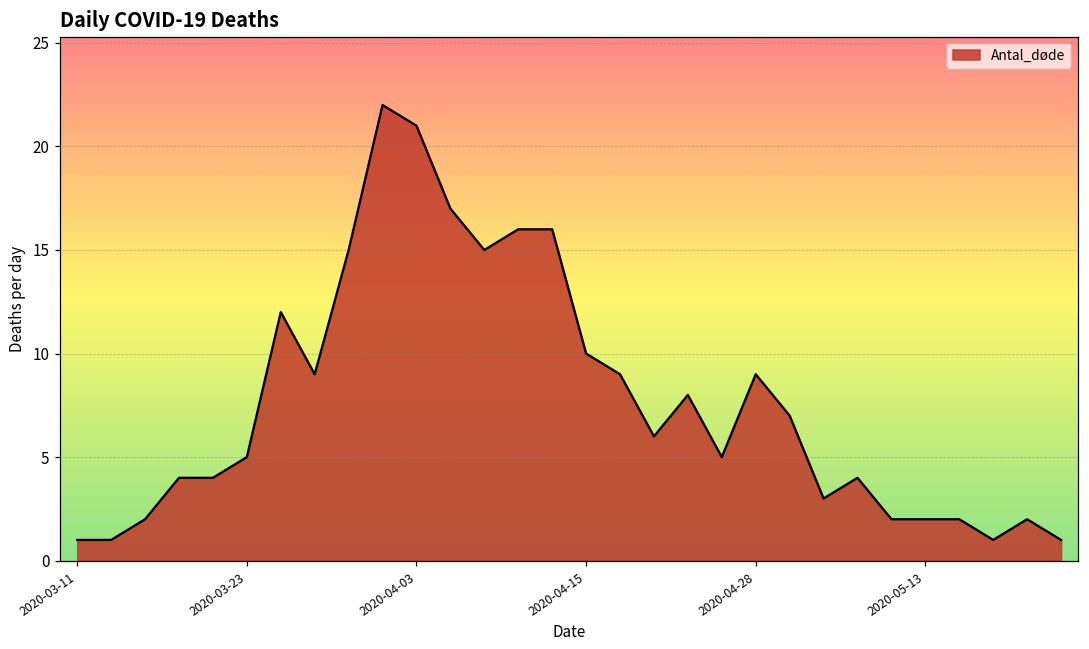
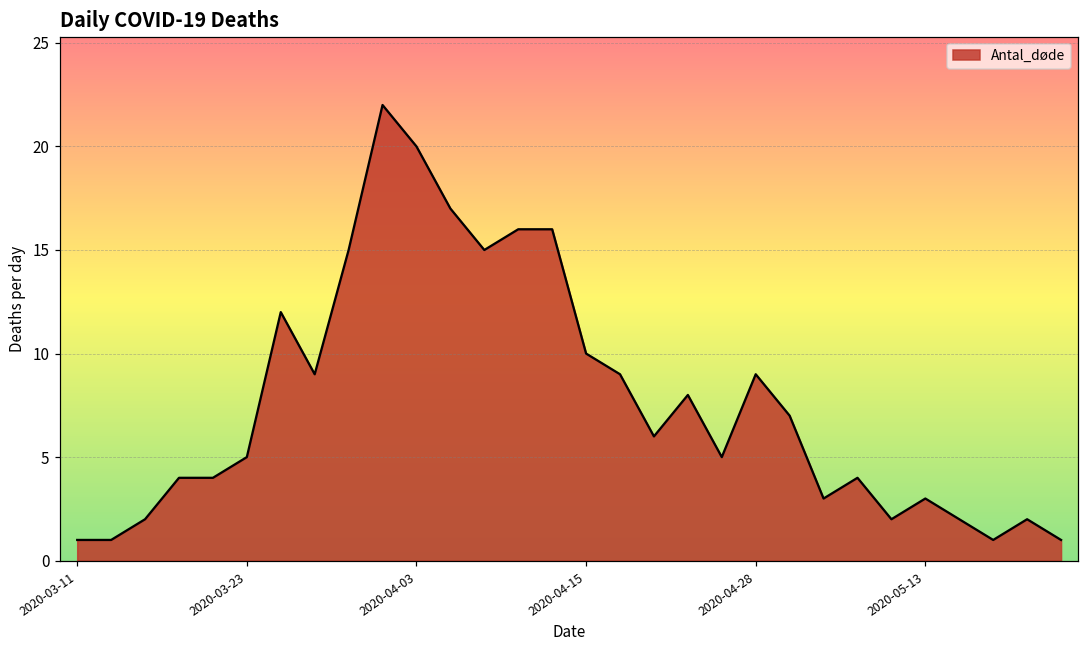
  {
    "2020-03-11": 1,
    "2020-03-23": 5,
-   "2020-04-03": 21,
+   "2020-04-03": 20,
    "2020-04-15": 10,
    "2020-04-28": 9,
-   "2020-05-13": 2
+   "2020-05-13": 3
  }
